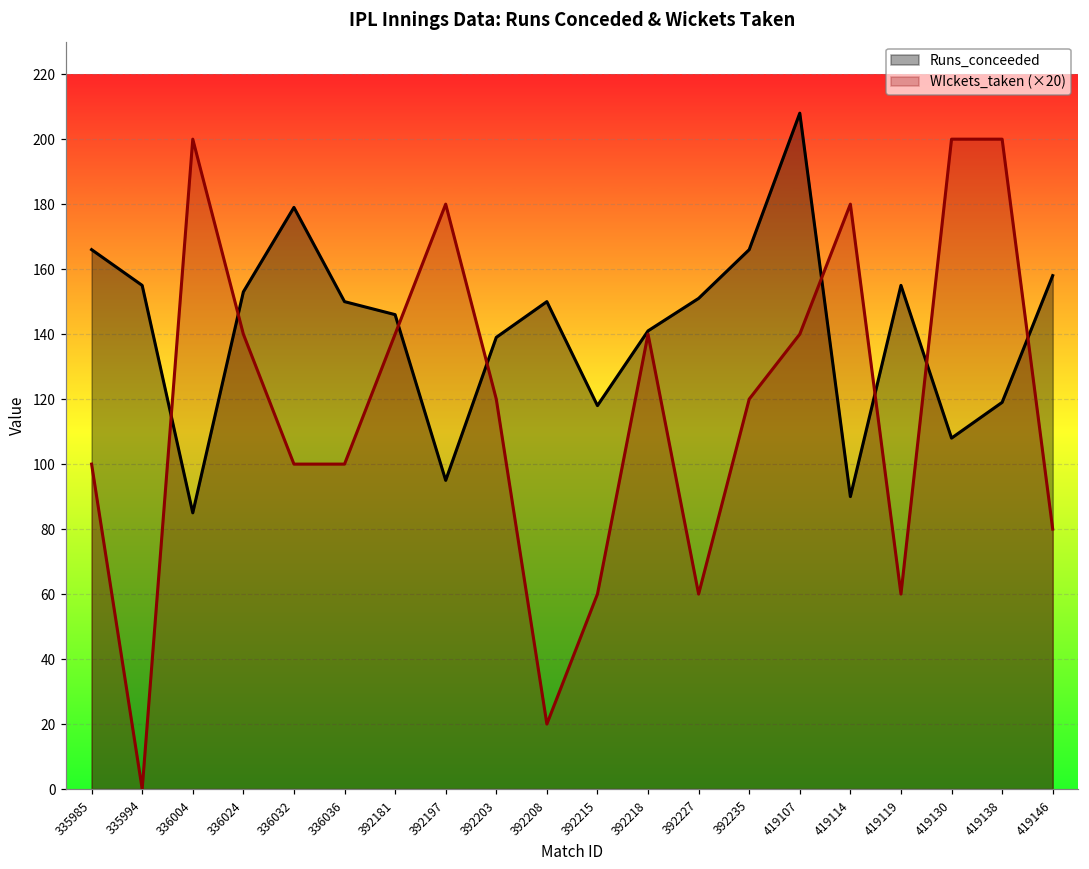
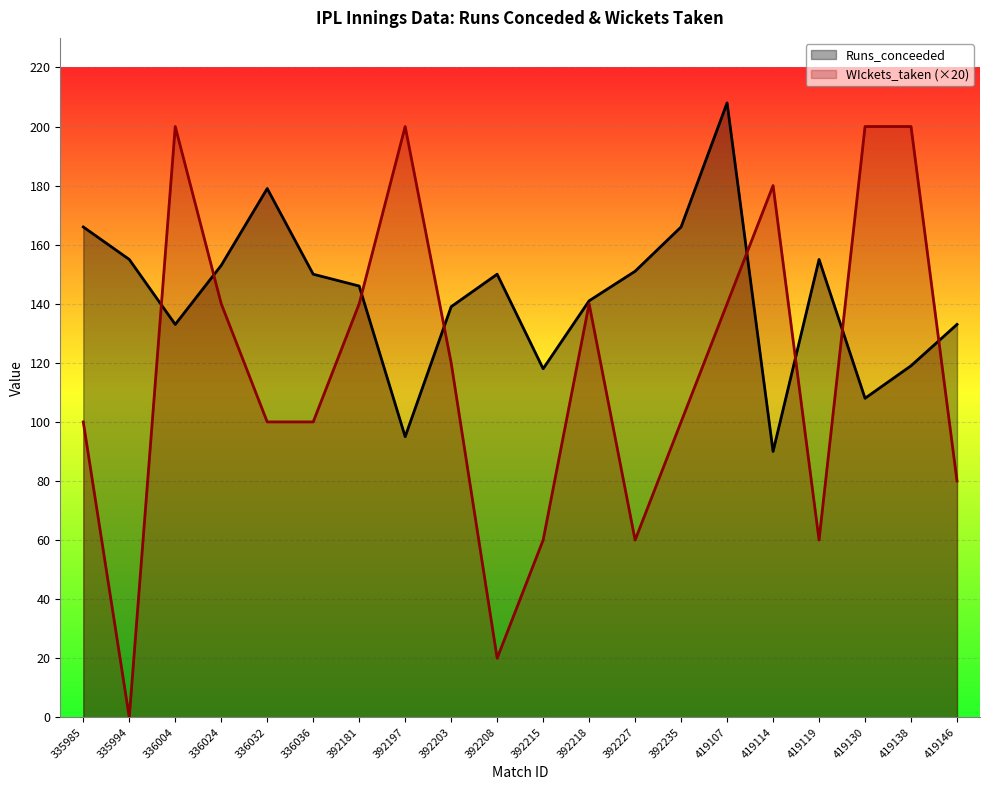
  {
    "Runs_conceeded": {
      "335985": 166,
      "335994": 155,
-     "336004": 85,
+     "336004": 133,
      "336024": 153,
      "336032": 179,
      "336036": 150,
      "392181": 146,
      "392197": 95,
      "392203": 139,
      "392208": 150,
      "392215": 118,
      "392218": 141,
      "392227": 151,
      "392235": 166,
      "419107": 208,
      "419114": 90,
      "419119": 155,
      "419130": 108,
      "419138": 119,
-     "419146": 158
+     "419146": 133
    },
    "WIckets_taken (×20)": {
      "335985": 100,
      "335994": 0,
      "336004": 200,
      "336024": 140,
      "336032": 100,
      "336036": 100,
      "392181": 140,
-     "392197": 180,
+     "392197": 200,
      "392203": 120,
      "392208": 20,
      "392215": 60,
      "392218": 140,
      "392227": 60,
-     "392235": 120,
+     "392235": 100,
      "419107": 140,
      "419114": 180,
      "419119": 60,
      "419130": 200,
      "419138": 200,
      "419146": 80
    }
  }
